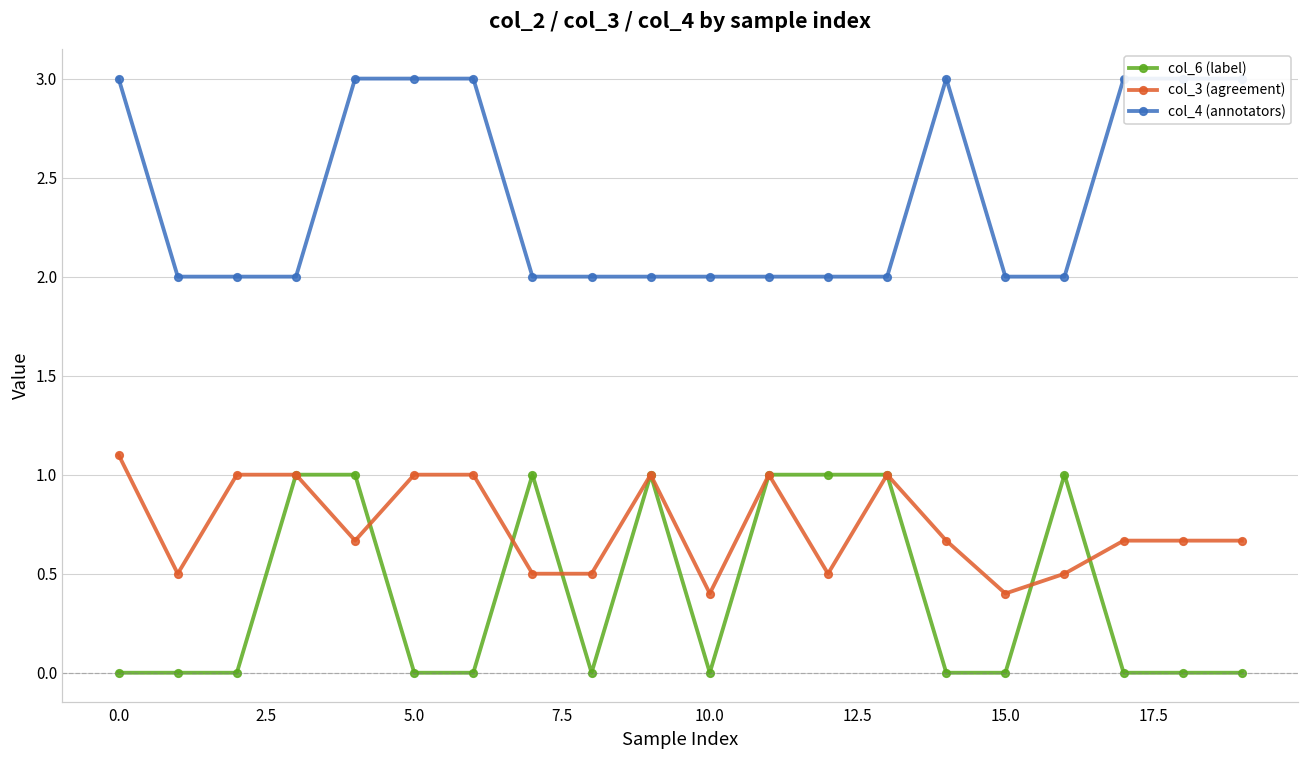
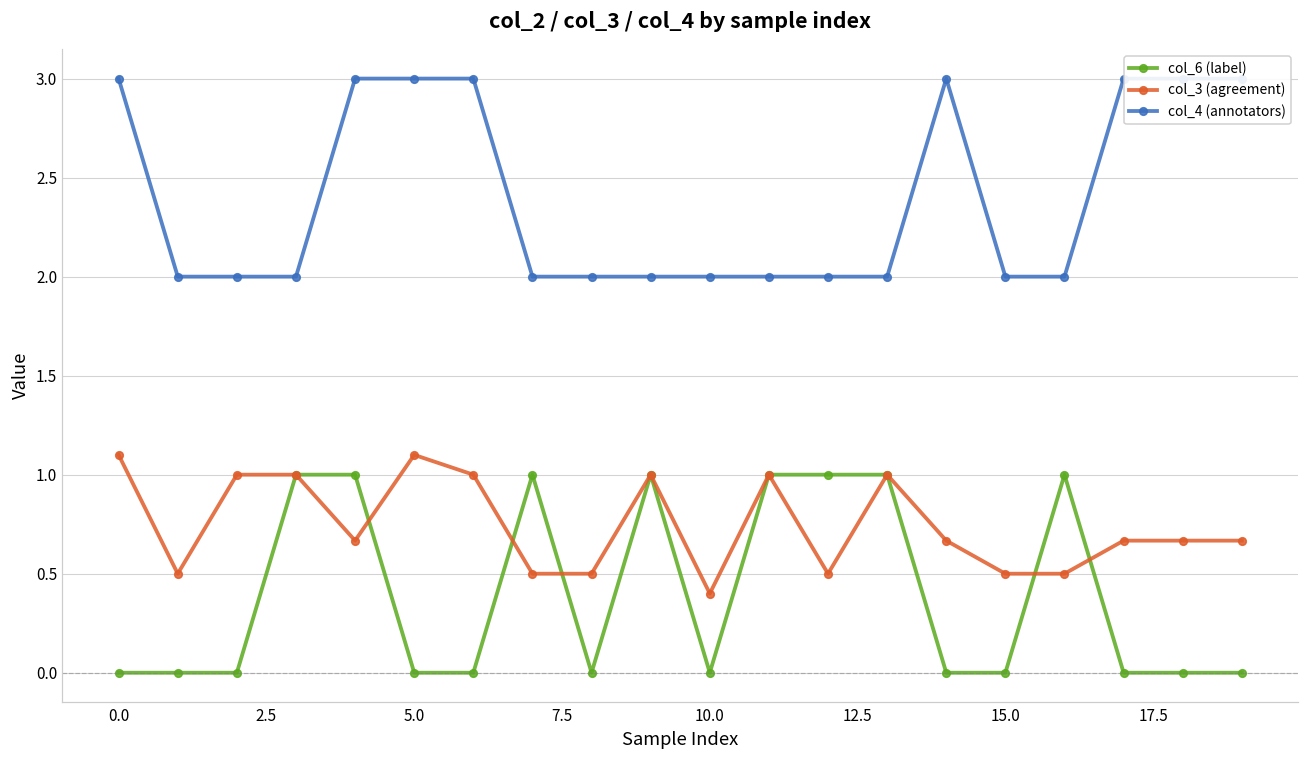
  {
    "col_6 (label)": {
      "0.0": 0.0,
      "5.0": 0.0,
      "10.0": 0.0,
      "15.0": 0.0
    },
    "col_3 (agreement)": {
      "0.0": 1.1,
-     "5.0": 1.0,
+     "5.0": 1.1,
      "10.0": 0.4,
-     "15.0": 0.4
+     "15.0": 0.5
    },
    "col_4 (annotators)": {
      "0.0": 3.0,
      "5.0": 3.0,
      "10.0": 2.0,
      "15.0": 2.0
    }
  }
